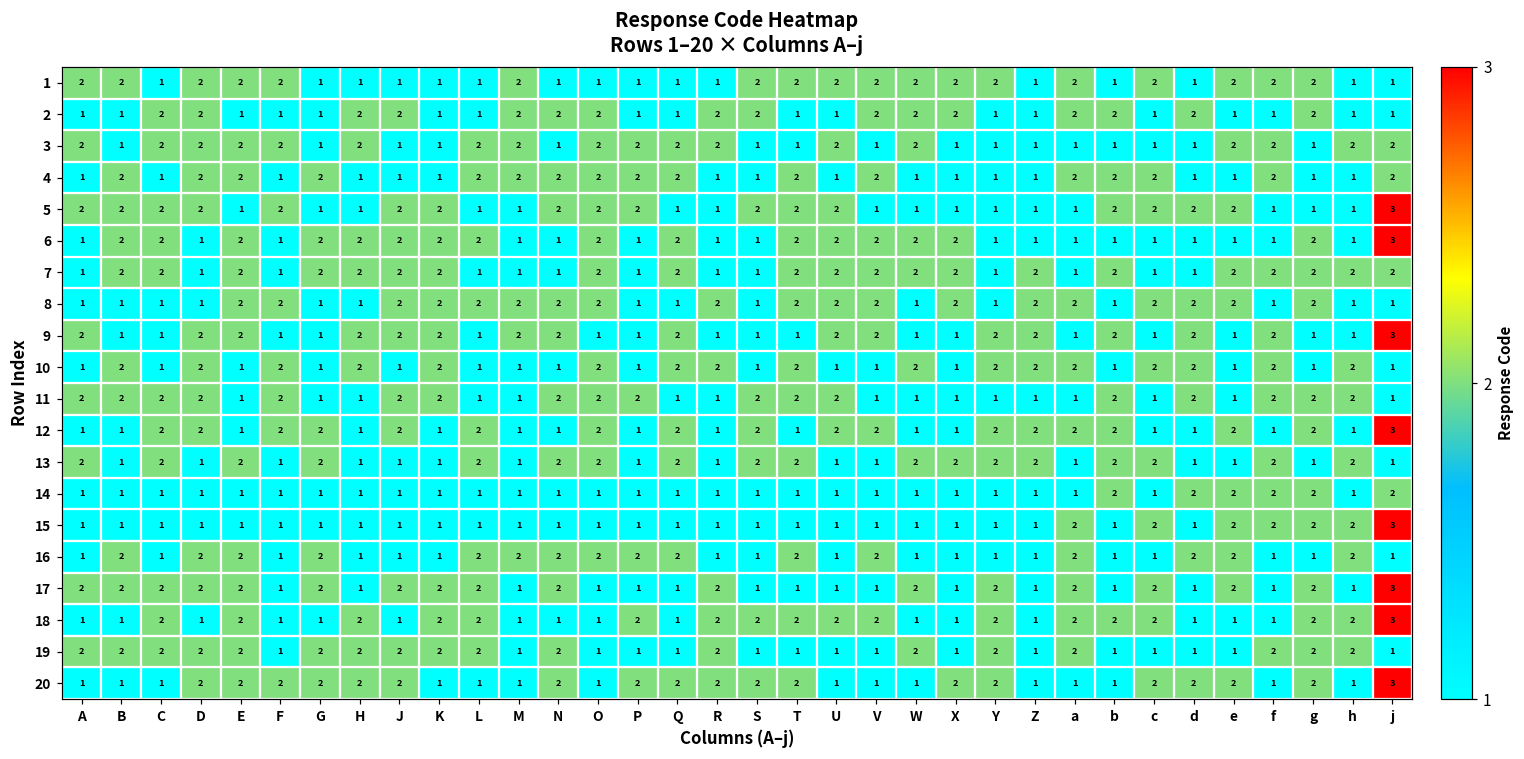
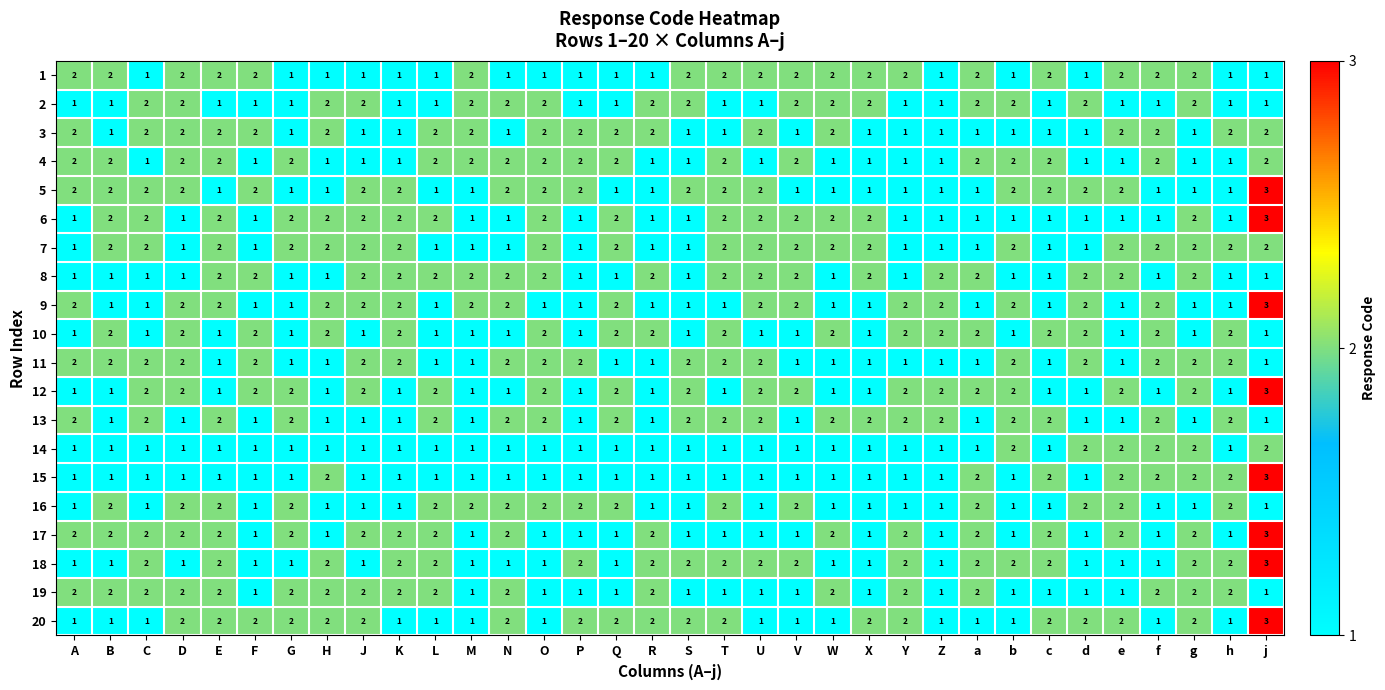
  {
    "4": {
-     "A": 1,
+     "A": 2,
      "B": 2,
      "C": 1,
      "D": 2,
      "E": 2,
      "F": 1,
      "G": 2,
      "H": 1,
      "J": 1,
      "K": 1,
      "L": 2,
      "M": 2,
      "N": 2,
      "O": 2,
      "P": 2,
      "Q": 2,
      "R": 1,
      "S": 1,
      "T": 2,
      "U": 1,
      "V": 2,
      "W": 1,
      "X": 1,
      "Y": 1,
      "Z": 1,
      "a": 2,
      "b": 2,
      "c": 2,
      "d": 1,
      "e": 1,
      "f": 2,
      "g": 1,
      "h": 1,
      "j": 2
    },
    "7": {
      "A": 1,
      "B": 2,
      "C": 2,
      "D": 1,
      "E": 2,
      "F": 1,
      "G": 2,
      "H": 2,
      "J": 2,
      "K": 2,
      "L": 1,
      "M": 1,
      "N": 1,
      "O": 2,
      "P": 1,
      "Q": 2,
      "R": 1,
      "S": 1,
      "T": 2,
      "U": 2,
      "V": 2,
      "W": 2,
      "X": 2,
      "Y": 1,
-     "Z": 2,
+     "Z": 1,
      "a": 1,
      "b": 2,
      "c": 1,
      "d": 1,
      "e": 2,
      "f": 2,
      "g": 2,
      "h": 2,
      "j": 2
    },
    "8": {
      "A": 1,
      "B": 1,
      "C": 1,
      "D": 1,
      "E": 2,
      "F": 2,
      "G": 1,
      "H": 1,
      "J": 2,
      "K": 2,
      "L": 2,
      "M": 2,
      "N": 2,
      "O": 2,
      "P": 1,
      "Q": 1,
      "R": 2,
      "S": 1,
      "T": 2,
      "U": 2,
      "V": 2,
      "W": 1,
      "X": 2,
      "Y": 1,
      "Z": 2,
      "a": 2,
      "b": 1,
-     "c": 2,
+     "c": 1,
      "d": 2,
      "e": 2,
      "f": 1,
      "g": 2,
      "h": 1,
      "j": 1
    },
    "13": {
      "A": 2,
      "B": 1,
      "C": 2,
      "D": 1,
      "E": 2,
      "F": 1,
      "G": 2,
      "H": 1,
      "J": 1,
      "K": 1,
      "L": 2,
      "M": 1,
      "N": 2,
      "O": 2,
      "P": 1,
      "Q": 2,
      "R": 1,
      "S": 2,
      "T": 2,
-     "U": 1,
+     "U": 2,
      "V": 1,
      "W": 2,
      "X": 2,
      "Y": 2,
      "Z": 2,
      "a": 1,
      "b": 2,
      "c": 2,
      "d": 1,
      "e": 1,
      "f": 2,
      "g": 1,
      "h": 2,
      "j": 1
    },
    "15": {
      "A": 1,
      "B": 1,
      "C": 1,
      "D": 1,
      "E": 1,
      "F": 1,
      "G": 1,
-     "H": 1,
+     "H": 2,
      "J": 1,
      "K": 1,
      "L": 1,
      "M": 1,
      "N": 1,
      "O": 1,
      "P": 1,
      "Q": 1,
      "R": 1,
      "S": 1,
      "T": 1,
      "U": 1,
      "V": 1,
      "W": 1,
      "X": 1,
      "Y": 1,
      "Z": 1,
      "a": 2,
      "b": 1,
      "c": 2,
      "d": 1,
      "e": 2,
      "f": 2,
      "g": 2,
      "h": 2,
      "j": 3
    }
  }
